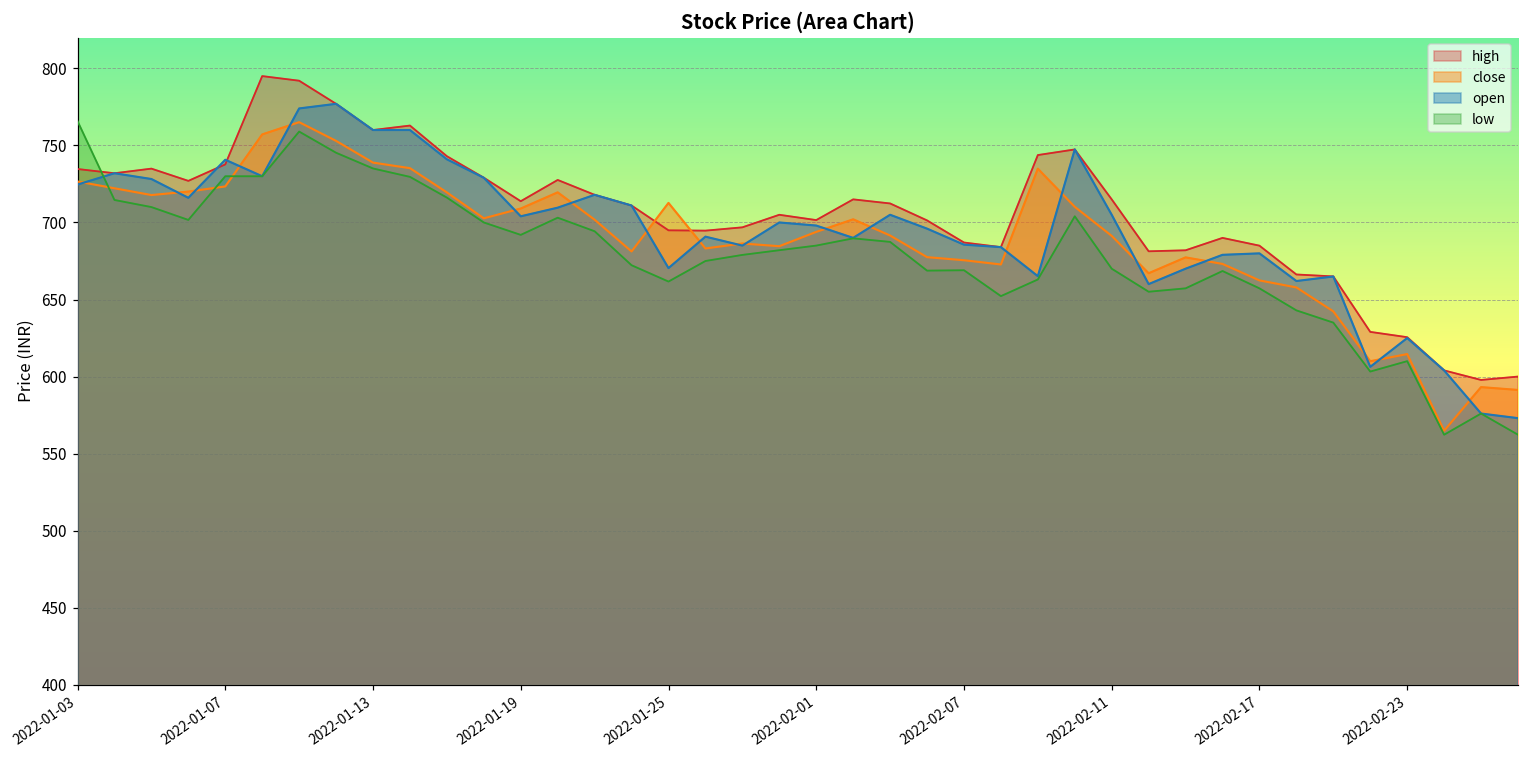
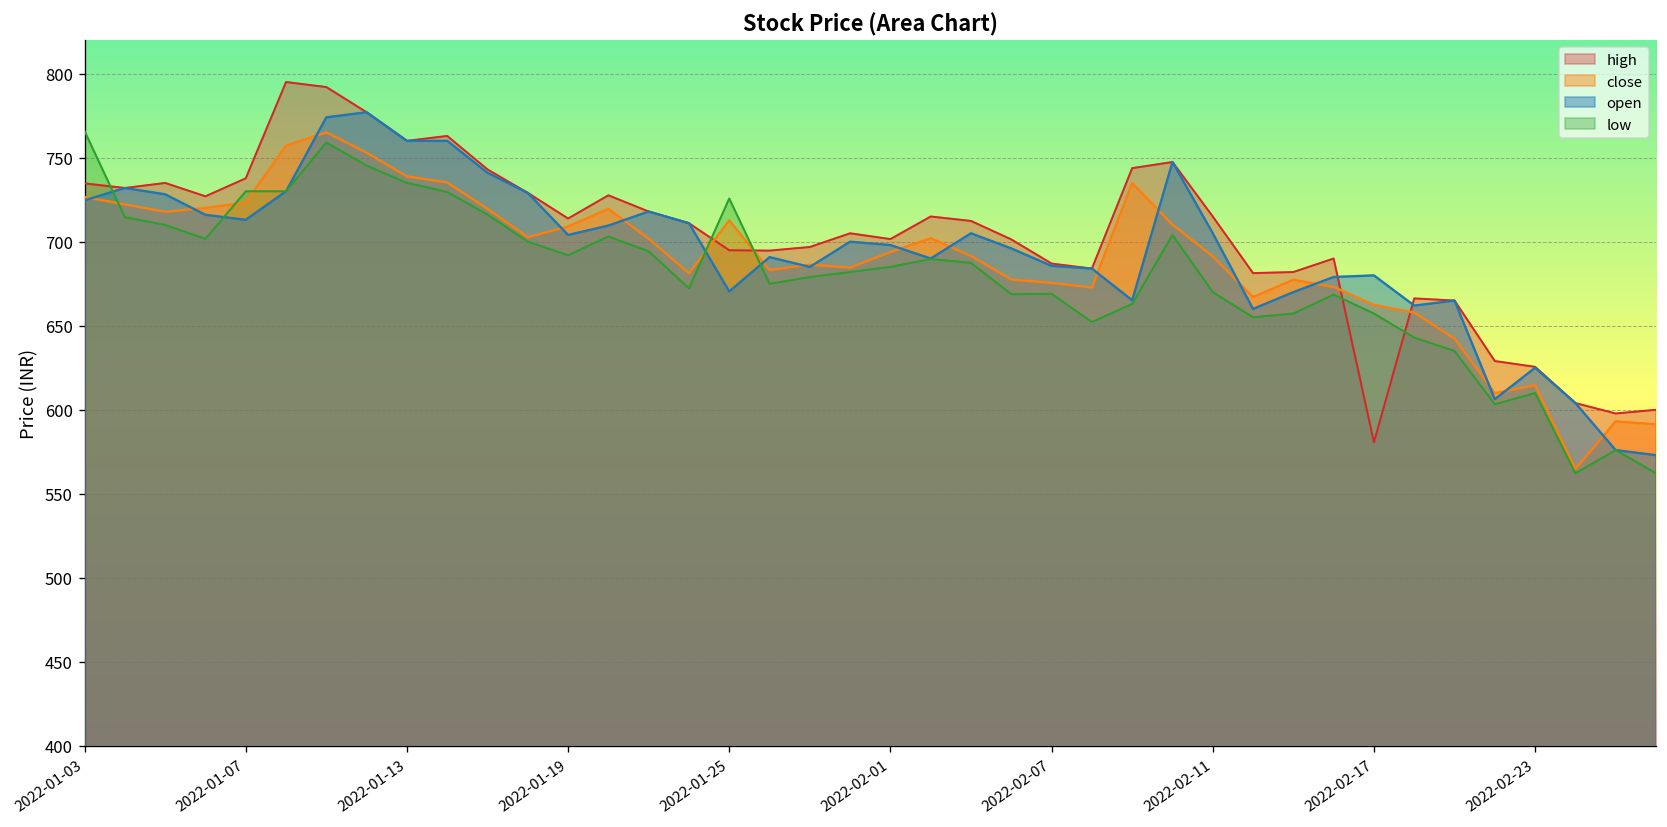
  {
    "high": {
      "2022-01-03": 735,
      "2022-01-07": 738,
      "2022-01-19": 714,
      "2022-01-25": 695,
      "2022-02-01": 702,
      "2022-02-11": 715,
-     "2022-02-17": 685
+     "2022-02-17": 581
    },
    "close": {
      "2022-01-03": 727,
      "2022-01-07": 723,
      "2022-01-13": 739,
      "2022-01-19": 709,
      "2022-01-25": 713,
      "2022-02-01": 694,
      "2022-02-07": 676,
      "2022-02-11": 691,
      "2022-02-17": 662,
      "2022-02-23": 615
    },
    "open": {
      "2022-01-03": 725,
-     "2022-01-07": 741,
+     "2022-01-07": 713,
      "2022-01-19": 704,
      "2022-01-25": 670,
      "2022-02-01": 698,
      "2022-02-11": 705,
      "2022-02-17": 680
    },
    "low": {
      "2022-01-03": 766,
      "2022-01-07": 730,
      "2022-01-13": 735,
      "2022-01-19": 692,
-     "2022-01-25": 662,
+     "2022-01-25": 726,
      "2022-02-01": 685,
      "2022-02-07": 669,
      "2022-02-11": 670,
      "2022-02-17": 657,
      "2022-02-23": 610
    }
  }
